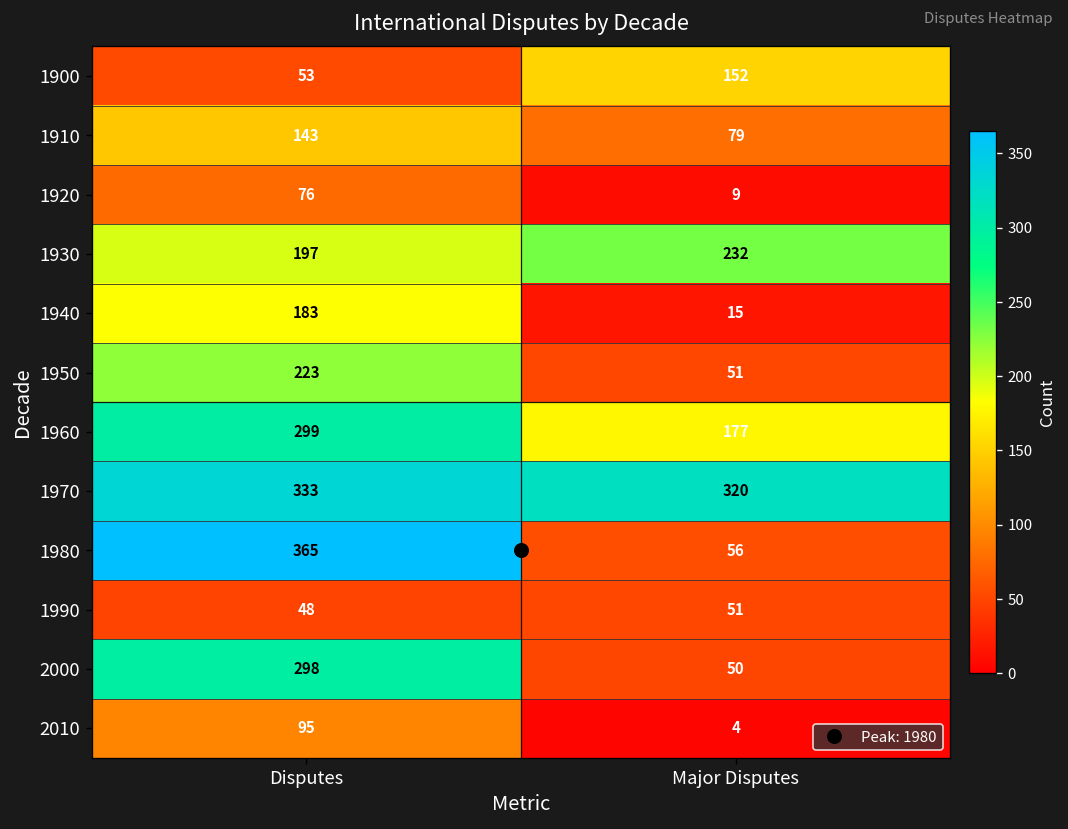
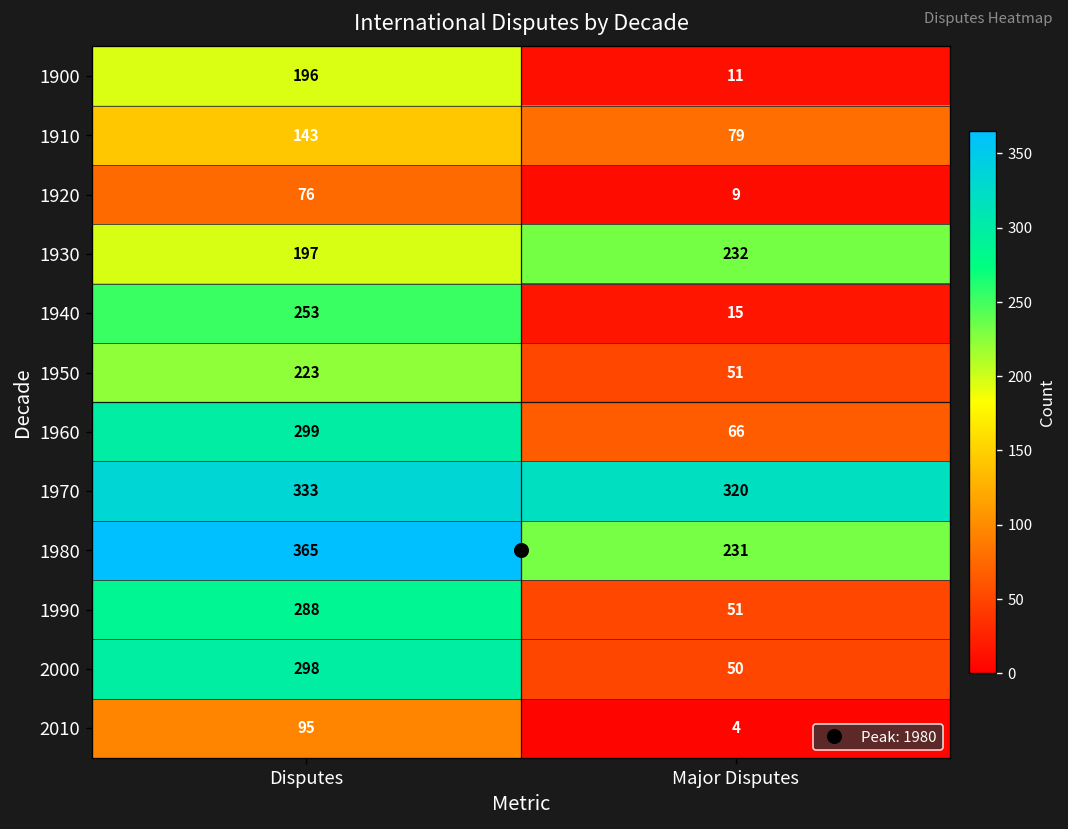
  {
    "1900": {
-     "Disputes": 53,
-     "Major Disputes": 152
+     "Disputes": 196,
+     "Major Disputes": 11
    },
    "1910": {
      "Disputes": 143,
      "Major Disputes": 79
    },
    "1920": {
      "Disputes": 76,
      "Major Disputes": 9
    },
    "1930": {
      "Disputes": 197,
      "Major Disputes": 232
    },
    "1940": {
-     "Disputes": 183,
+     "Disputes": 253,
      "Major Disputes": 15
    },
    "1950": {
      "Disputes": 223,
      "Major Disputes": 51
    },
    "1960": {
      "Disputes": 299,
-     "Major Disputes": 177
+     "Major Disputes": 66
    },
    "1970": {
      "Disputes": 333,
      "Major Disputes": 320
    },
    "1980": {
      "Disputes": 365,
-     "Major Disputes": 56
+     "Major Disputes": 231
    },
    "1990": {
-     "Disputes": 48,
+     "Disputes": 288,
      "Major Disputes": 51
    },
    "2000": {
      "Disputes": 298,
      "Major Disputes": 50
    },
    "2010": {
      "Disputes": 95,
      "Major Disputes": 4
    }
  }
